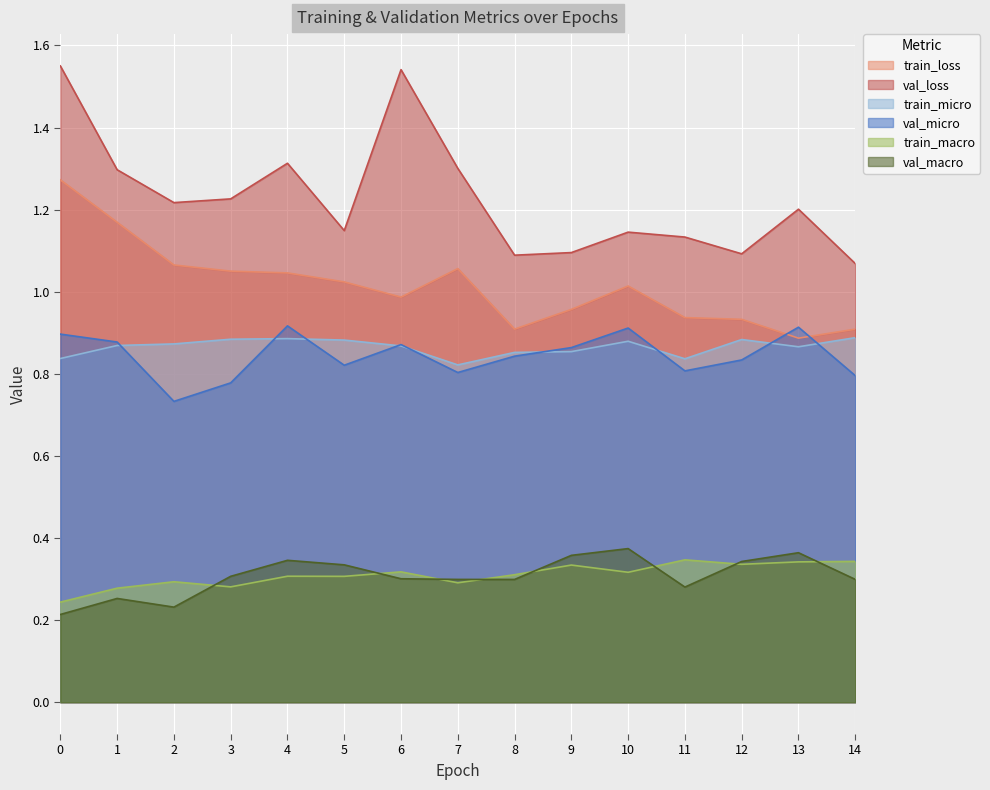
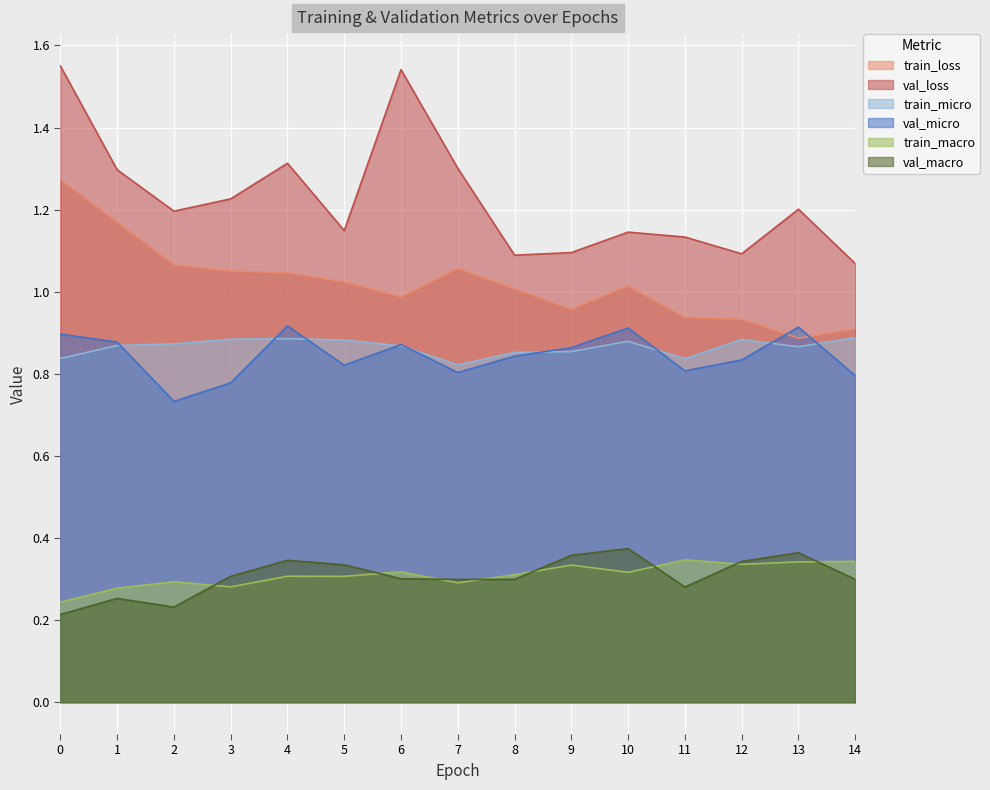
  {
    "train_loss": {
      "0": 1.27,
      "1": 1.17,
      "2": 1.07,
      "3": 1.05,
      "4": 1.05,
      "5": 1.02,
      "6": 0.99,
      "7": 1.06,
-     "8": 0.91,
+     "8": 1.01,
      "9": 0.96,
      "10": 1.01,
      "11": 0.94,
      "12": 0.93,
      "13": 0.89,
      "14": 0.91
    },
    "val_loss": {
      "0": 1.55,
      "1": 1.30,
-     "2": 1.22,
+     "2": 1.20,
      "3": 1.23,
      "4": 1.31,
      "5": 1.15,
      "6": 1.54,
      "7": 1.30,
      "8": 1.09,
      "9": 1.10,
      "10": 1.15,
      "11": 1.13,
      "12": 1.09,
      "13": 1.20,
      "14": 1.07
    },
    "train_micro": {
      "0": 0.84,
      "1": 0.87,
      "2": 0.87,
      "3": 0.88,
      "4": 0.89,
      "5": 0.88,
      "7": 0.82,
      "8": 0.85,
      "9": 0.85,
      "10": 0.88,
      "11": 0.84,
      "12": 0.88,
      "13": 0.87,
      "14": 0.89
    },
    "val_micro": {
      "0": 0.90,
      "1": 0.88,
      "2": 0.73,
      "3": 0.78,
      "4": 0.92,
      "5": 0.82,
      "7": 0.80,
      "8": 0.84,
      "9": 0.86,
      "10": 0.91,
      "11": 0.81,
      "12": 0.83,
      "13": 0.91,
      "14": 0.80
    },
    "train_macro": {
      "0": 0.24,
      "1": 0.28,
      "2": 0.29,
      "3": 0.28,
      "4": 0.31,
      "5": 0.31,
      "6": 0.32,
      "7": 0.29,
      "8": 0.31,
      "9": 0.33,
      "10": 0.32,
      "11": 0.35,
      "12": 0.34,
      "13": 0.34,
      "14": 0.34
    },
    "val_macro": {
      "0": 0.21,
      "1": 0.25,
      "2": 0.23,
      "3": 0.31,
      "4": 0.35,
      "5": 0.33,
      "6": 0.30,
      "7": 0.30,
      "8": 0.30,
      "9": 0.36,
      "10": 0.37,
      "11": 0.28,
      "12": 0.34,
      "13": 0.36,
      "14": 0.30
    }
  }
